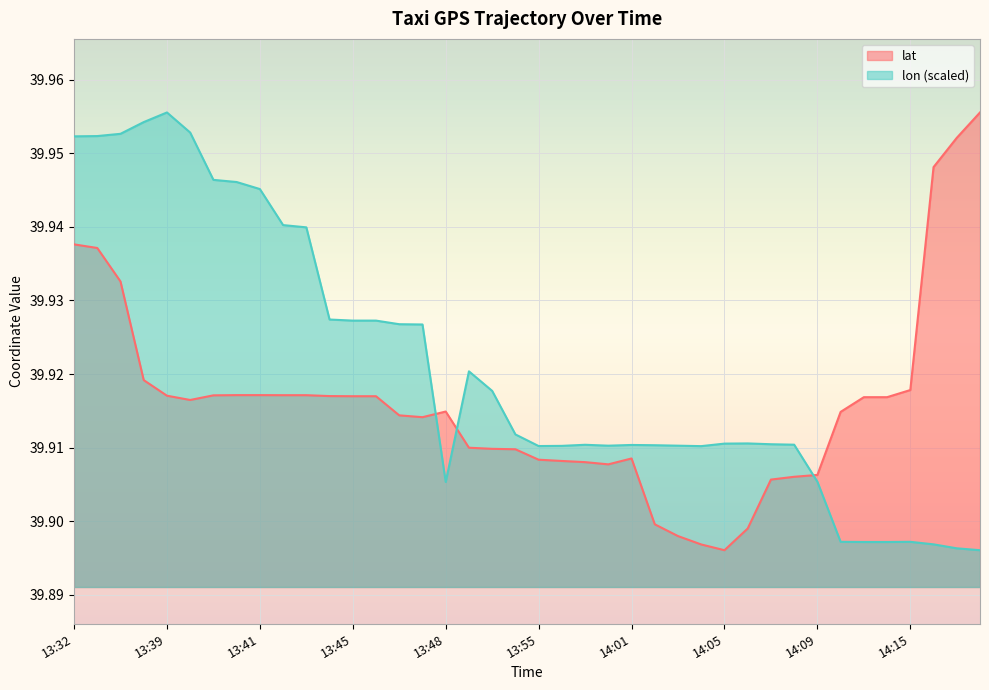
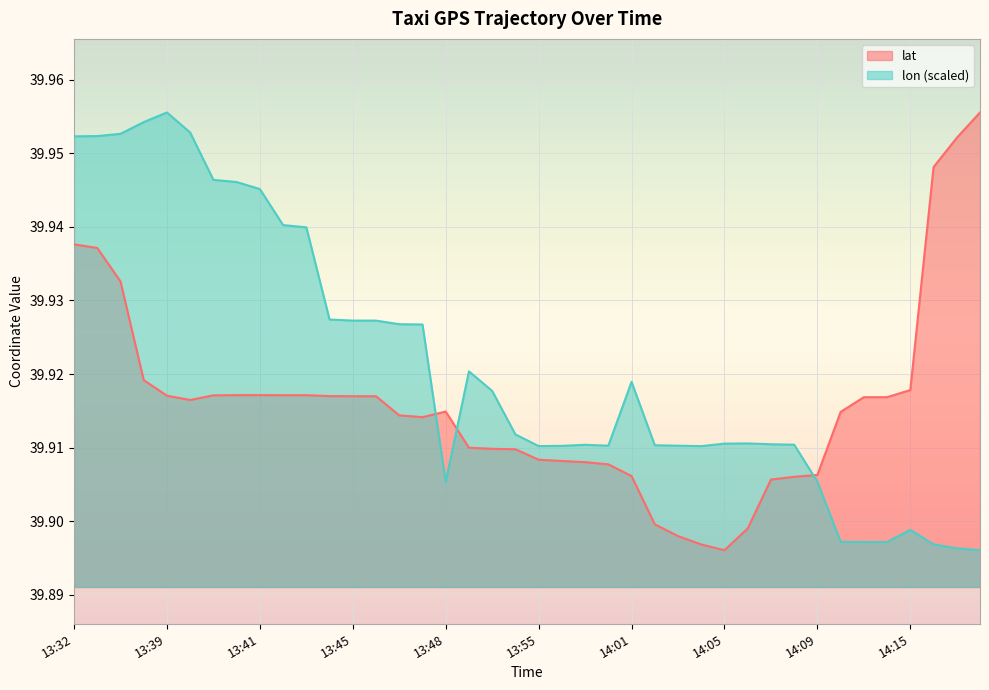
  {
    "lat": {
      "13:48": 39.915,
-     "14:01": 39.909,
+     "14:01": 39.906,
      "14:05": 39.896,
      "14:15": 39.918
    },
    "lon (scaled)": {
      "13:48": 39.905,
-     "14:01": 39.910,
+     "14:01": 39.919,
      "14:05": 39.911,
-     "14:15": 39.897
+     "14:15": 39.899
    }
  }
